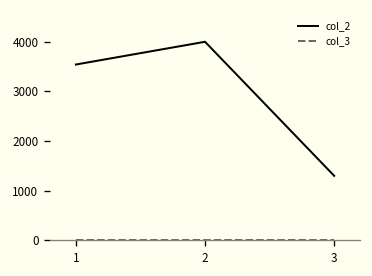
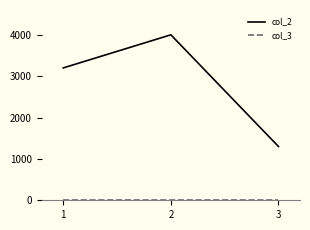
  {
    "col_2": {
-     "1": 3500,
+     "1": 3200,
      "2": 4000,
      "3": 1300
    },
    "col_3": {
      "1": 0,
      "2": 0,
      "3": 0
    }
  }
